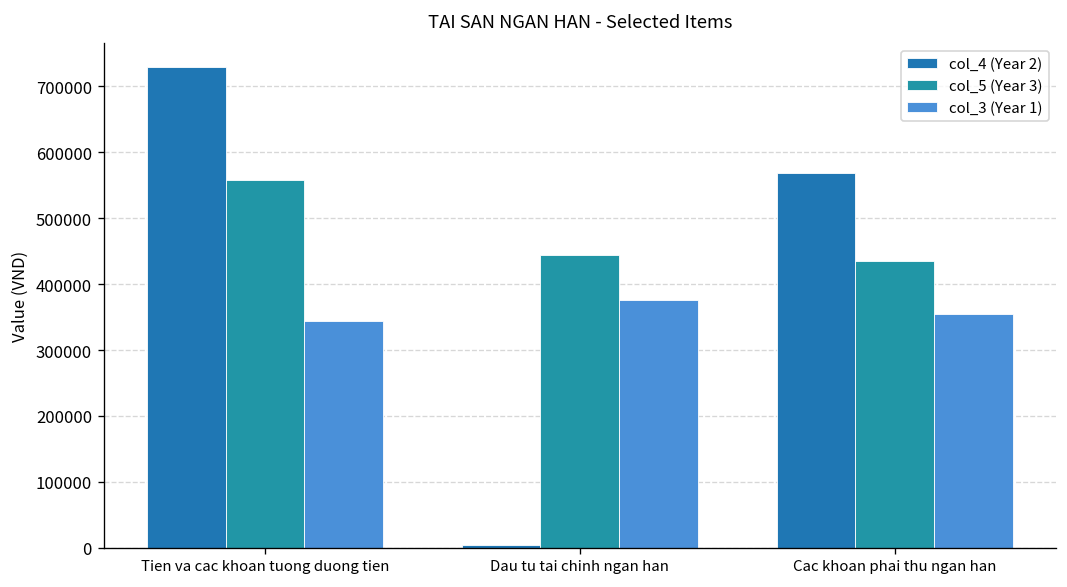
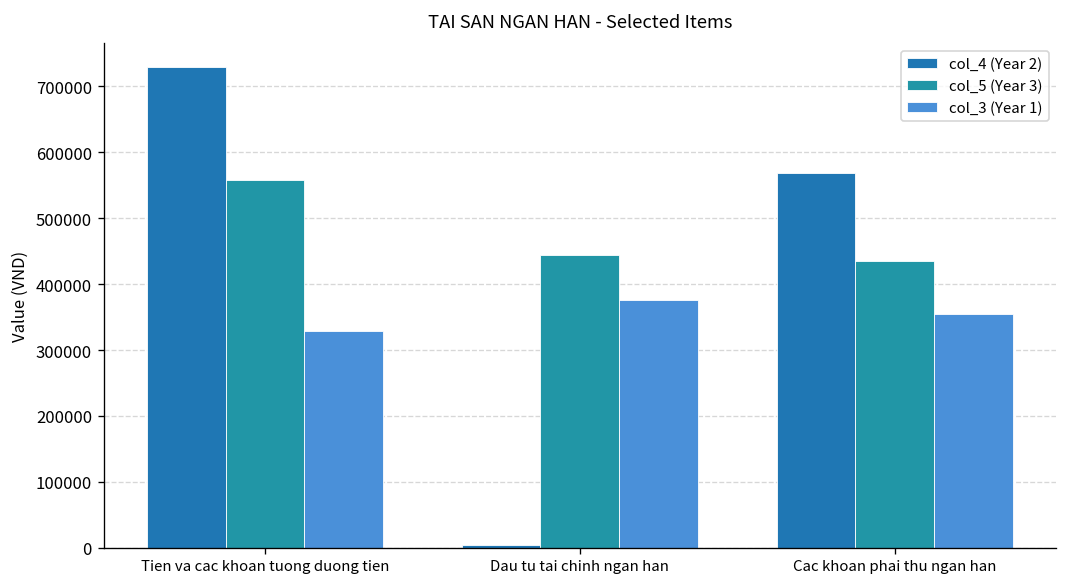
  {
    "col_3 (Year 1)": {
-     "Tien va cac khoan tuong duong tien": 340000,
+     "Tien va cac khoan tuong duong tien": 330000,
      "Dau tu tai chinh ngan han": 380000,
      "Cac khoan phai thu ngan han": 360000
    }
  }
